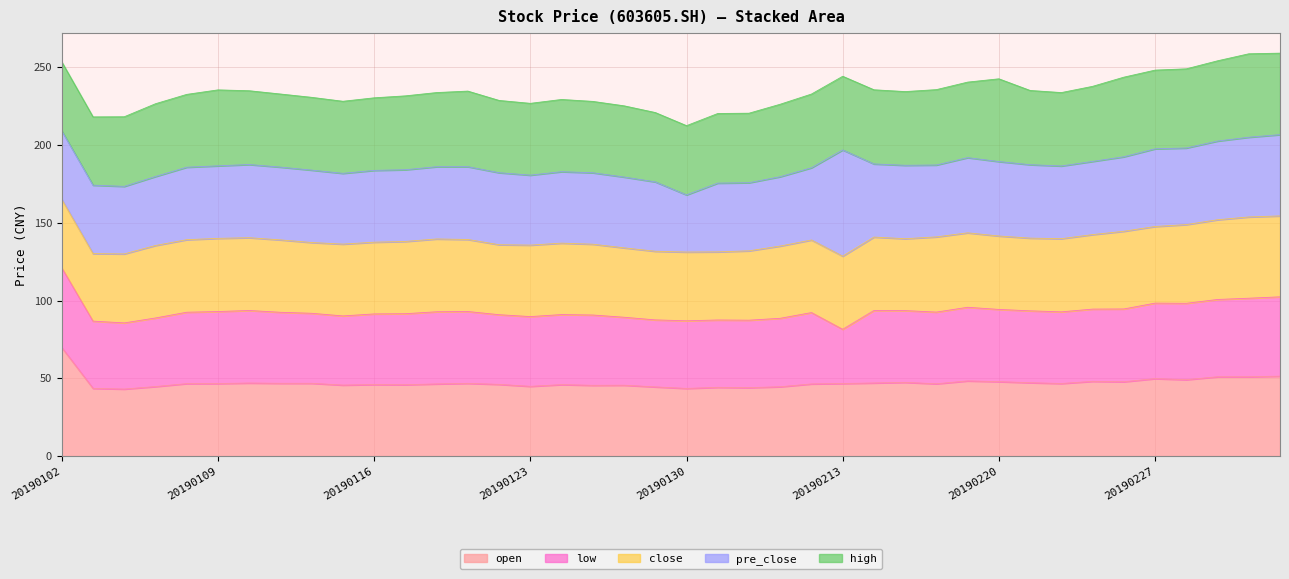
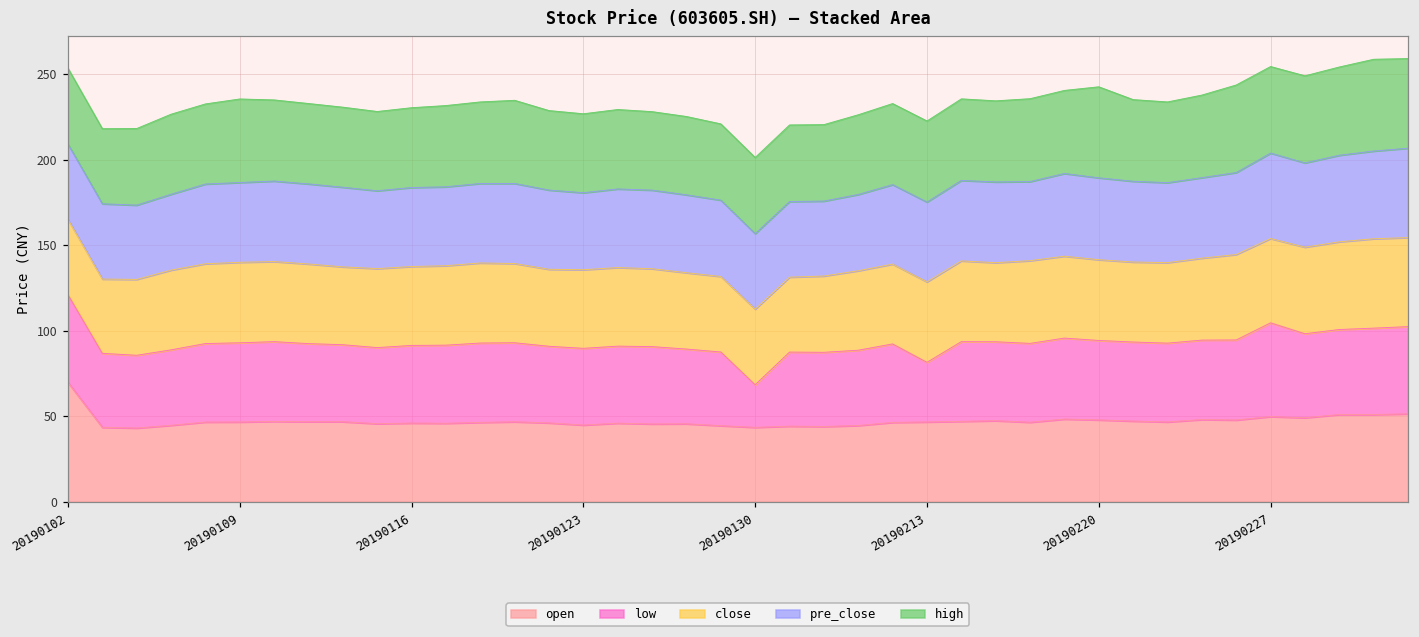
  {
    "open": {
      "20190102": 70,
      "20190109": 47,
      "20190116": 46,
      "20190123": 45,
      "20190130": 44,
      "20190213": 47,
      "20190220": 48,
      "20190227": 50
    },
    "low": {
      "20190102": 51,
      "20190109": 46,
      "20190116": 45,
      "20190123": 45,
-     "20190130": 44,
+     "20190130": 25,
      "20190213": 35,
      "20190220": 46,
-     "20190227": 49
+     "20190227": 55
    },
    "close": {
      "20190102": 44,
      "20190109": 47,
      "20190116": 46,
      "20190123": 46,
      "20190130": 44,
      "20190213": 47,
      "20190220": 47,
      "20190227": 49
    },
    "pre_close": {
      "20190102": 44,
      "20190109": 47,
      "20190116": 46,
      "20190123": 45,
-     "20190130": 37,
-     "20190213": 68,
+     "20190130": 44,
+     "20190213": 47,
      "20190220": 48,
      "20190227": 50
    },
    "high": {
      "20190102": 44,
      "20190109": 49,
      "20190116": 47,
      "20190123": 46,
      "20190130": 45,
      "20190213": 47,
      "20190220": 53,
      "20190227": 51
    }
  }
